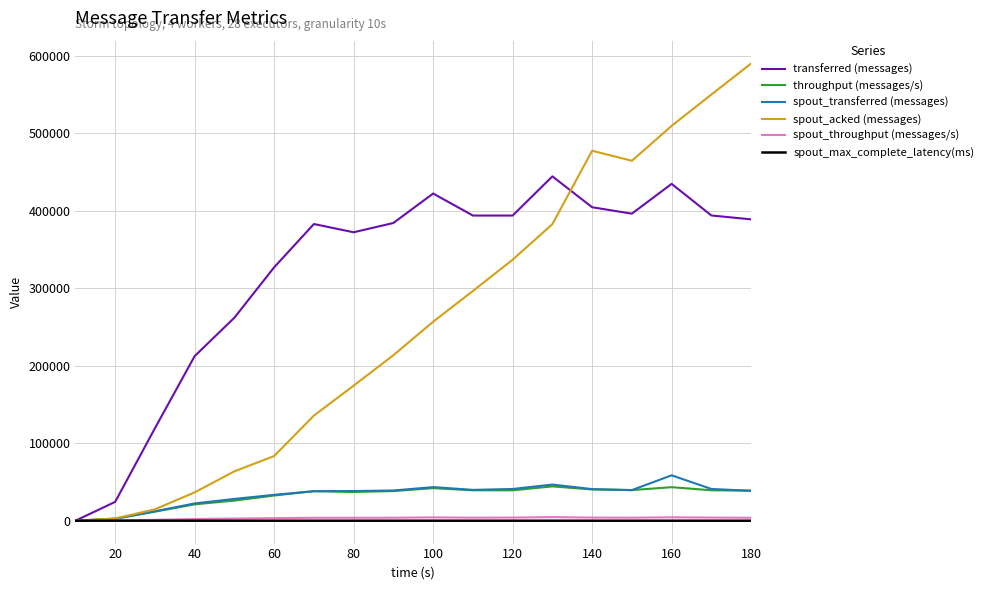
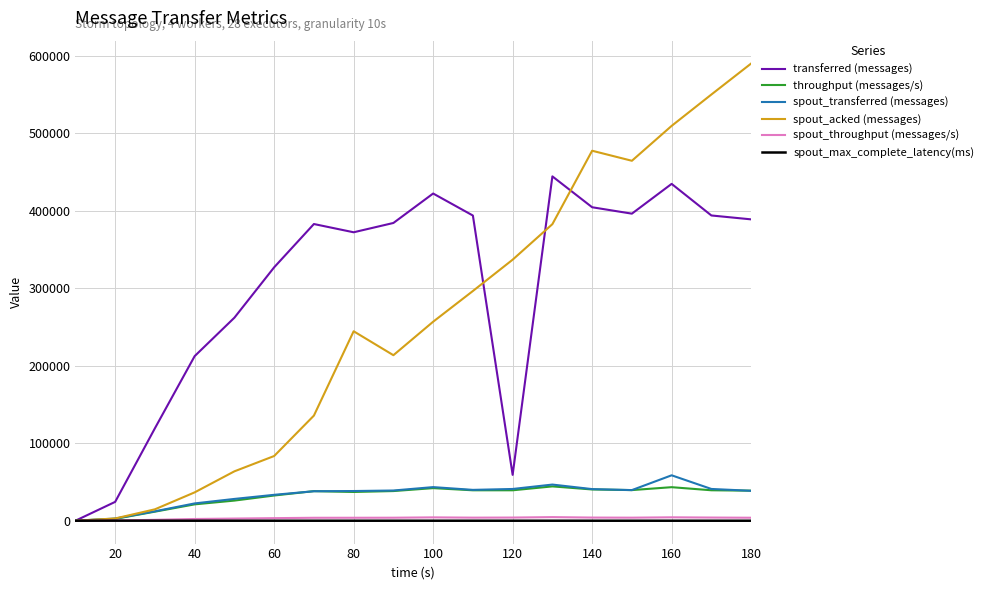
  {
    "transferred (messages)": {
      "20": 20000,
      "40": 210000,
      "60": 330000,
      "80": 370000,
      "100": 420000,
-     "120": 390000,
+     "120": 60000,
      "140": 400000,
      "160": 430000,
      "180": 390000
    },
    "throughput (messages/s)": {
      "160": 40000
    },
    "spout_transferred (messages)": {
      "160": 60000
    },
    "spout_acked (messages)": {
      "40": 40000,
      "60": 80000,
-     "80": 170000,
+     "80": 240000,
      "100": 260000,
      "120": 340000,
      "140": 480000,
      "160": 510000,
      "180": 590000
    },
    "spout_throughput (messages/s)": {
      "60": 0,
      "80": 0,
      "100": 0,
      "120": 0,
      "140": 0,
      "160": 0,
      "180": 0
    },
    "spout_max_complete_latency(ms)": {
      "60": 0,
      "80": 0,
      "100": 0,
      "120": 0,
      "140": 0,
      "160": 0,
      "180": 0
    }
  }
